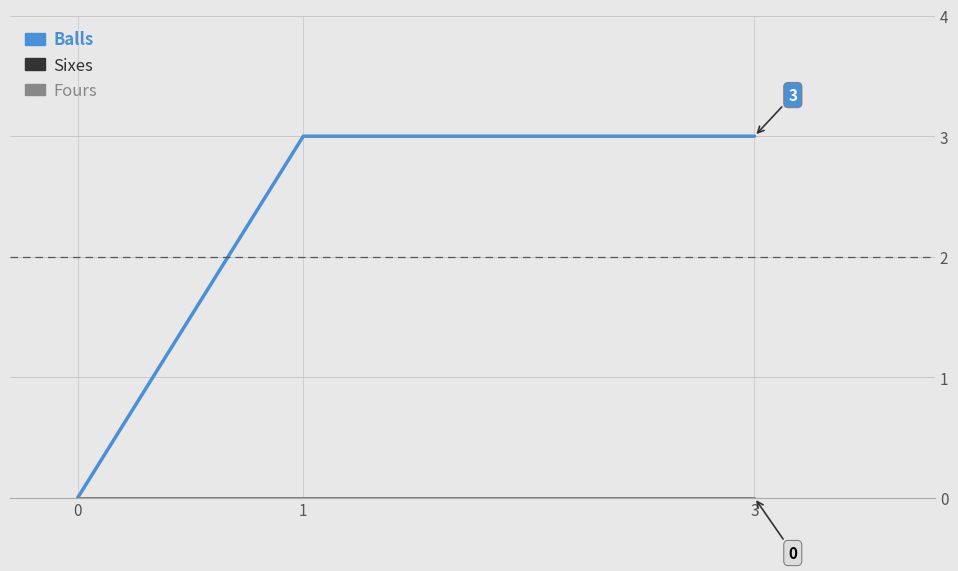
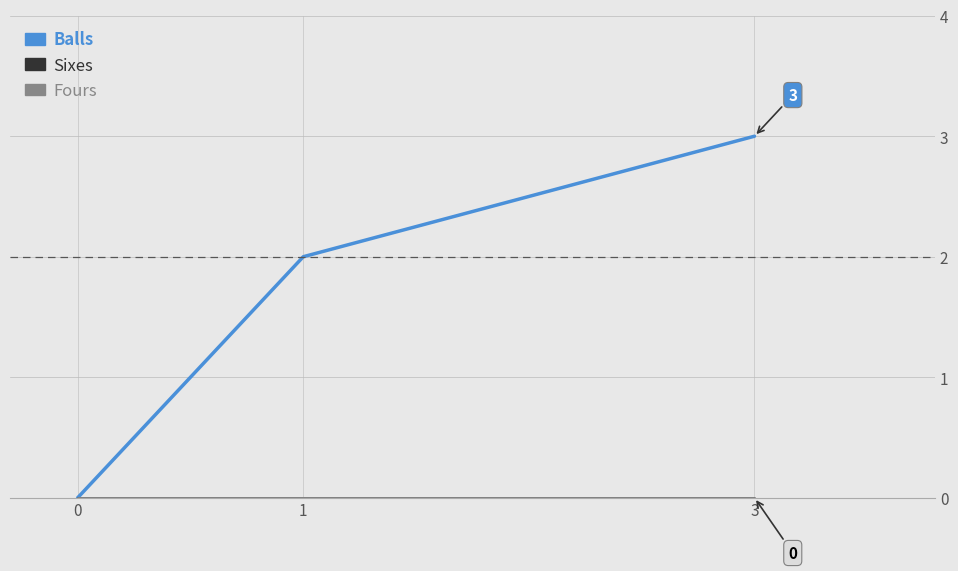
  {
    "Balls": {
-     "1": 3,
+     "1": 2,
      "3": 3
    },
    "Fours": {
      "1": 0
    }
  }
